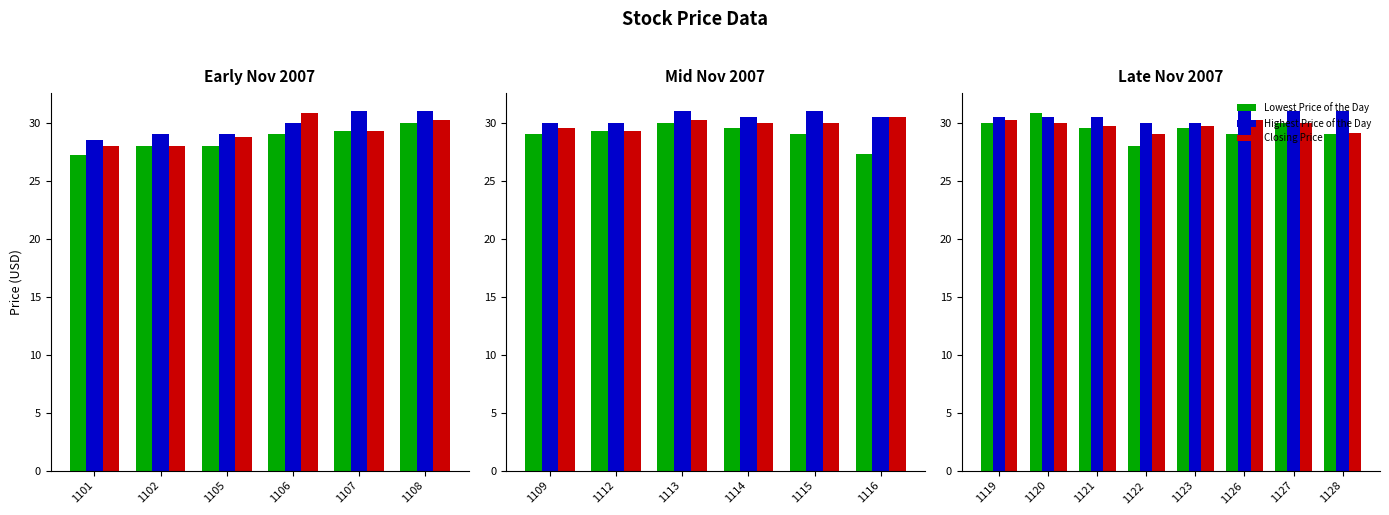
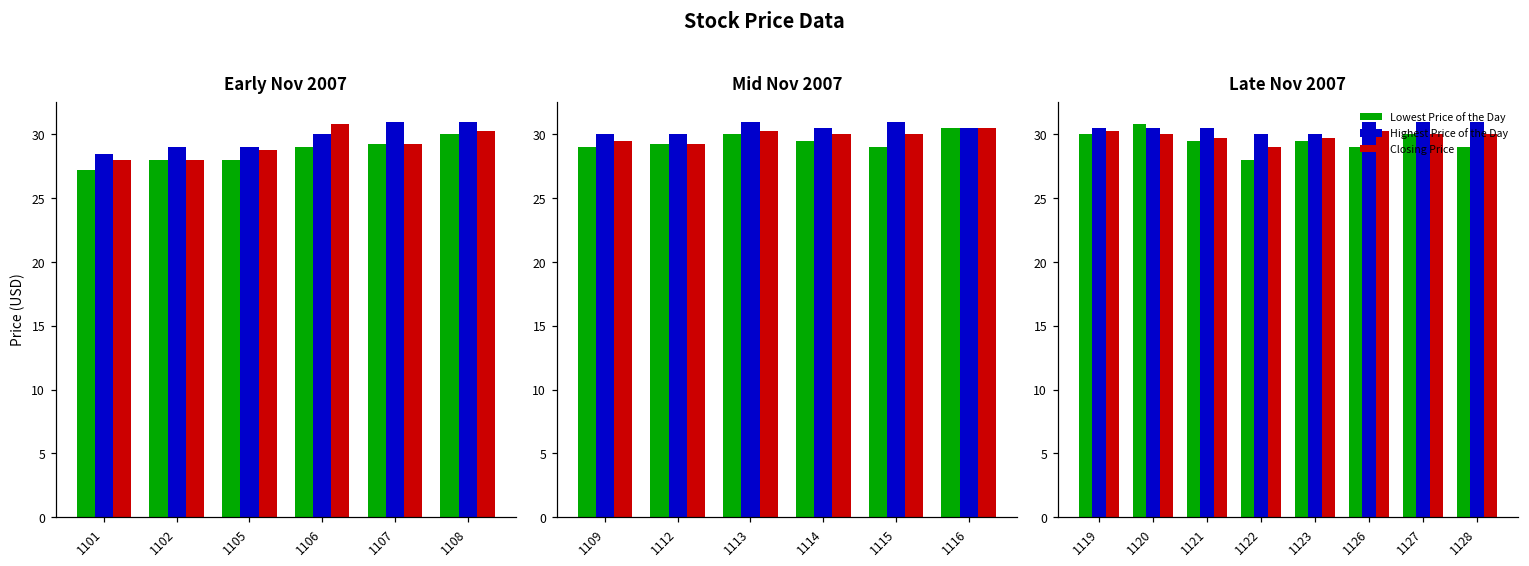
  {
    "Early Nov 2007": {
      "Lowest Price of the Day": {
        "1101": 27.3,
        "1102": 28.0,
        "1105": 28.0,
        "1106": 29.0,
        "1107": 29.3,
        "1108": 30.0
      },
      "Highest Price of the Day": {
        "1101": 28.5,
        "1102": 29.0,
        "1105": 29.0,
        "1106": 30.0,
        "1107": 31.0,
        "1108": 31.0
      },
      "Closing Price": {
        "1101": 28.0,
        "1102": 28.0,
        "1105": 28.8,
        "1106": 30.8,
        "1107": 29.3,
        "1108": 30.3
      }
    },
    "Mid Nov 2007": {
      "Lowest Price of the Day": {
        "1109": 29.0,
        "1112": 29.3,
        "1113": 30.0,
        "1114": 29.5,
        "1115": 29.0,
-       "1116": 27.3
+       "1116": 30.5
      },
      "Highest Price of the Day": {
        "1109": 30.0,
        "1112": 30.0,
        "1113": 31.0,
        "1114": 30.5,
        "1115": 31.0,
        "1116": 30.5
      },
      "Closing Price": {
        "1109": 29.5,
        "1112": 29.3,
        "1113": 30.3,
        "1114": 30.0,
        "1115": 30.0,
        "1116": 30.5
      }
    },
    "Late Nov 2007": {
      "Lowest Price of the Day": {
        "1119": 30.0,
        "1120": 30.8,
        "1121": 29.5,
        "1122": 28.0,
        "1123": 29.5,
        "1126": 29.0,
        "1127": 30.0,
        "1128": 29.0
      },
      "Highest Price of the Day": {
        "1119": 30.5,
        "1120": 30.5,
        "1121": 30.5,
        "1122": 30.0,
        "1123": 30.0,
        "1126": 31.0,
        "1127": 31.0,
        "1128": 31.0
      },
      "Closing Price": {
        "1119": 30.3,
        "1120": 30.0,
        "1121": 29.8,
        "1122": 29.0,
        "1123": 29.8,
        "1126": 30.3,
        "1127": 30.0,
-       "1128": 29.1
+       "1128": 30.0
      }
    }
  }
